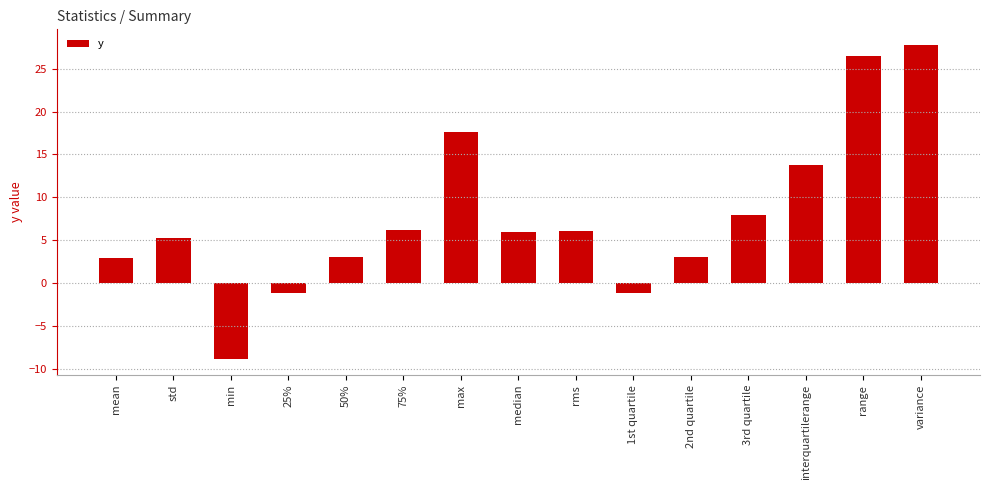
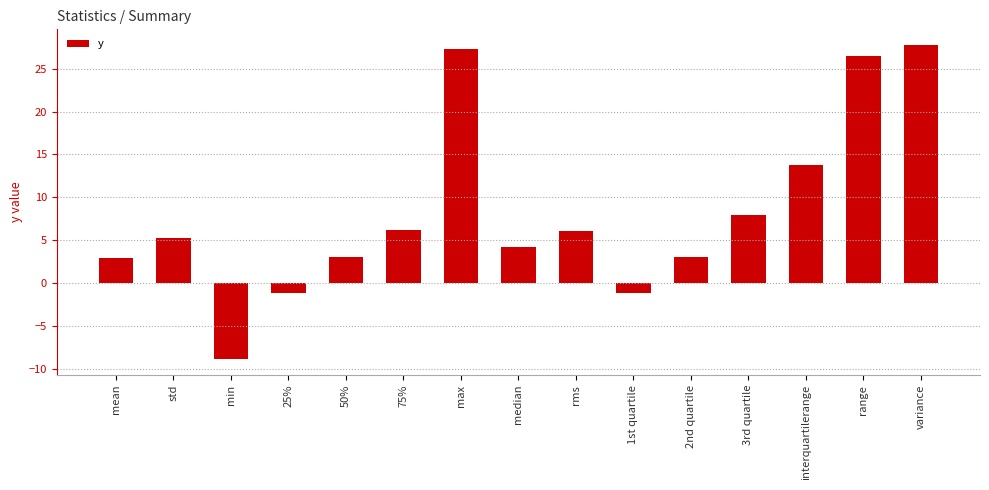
  {
    "mean": 3,
    "std": 5,
    "min": -9,
    "25%": -1,
    "50%": 3,
    "75%": 6,
-   "max": 18,
-   "median": 6,
+   "max": 27,
+   "median": 4,
    "rms": 6,
    "1st quartile": -1,
    "2nd quartile": 3,
    "3rd quartile": 8,
    "interquartilerange": 14,
    "range": 26,
    "variance": 28
  }
